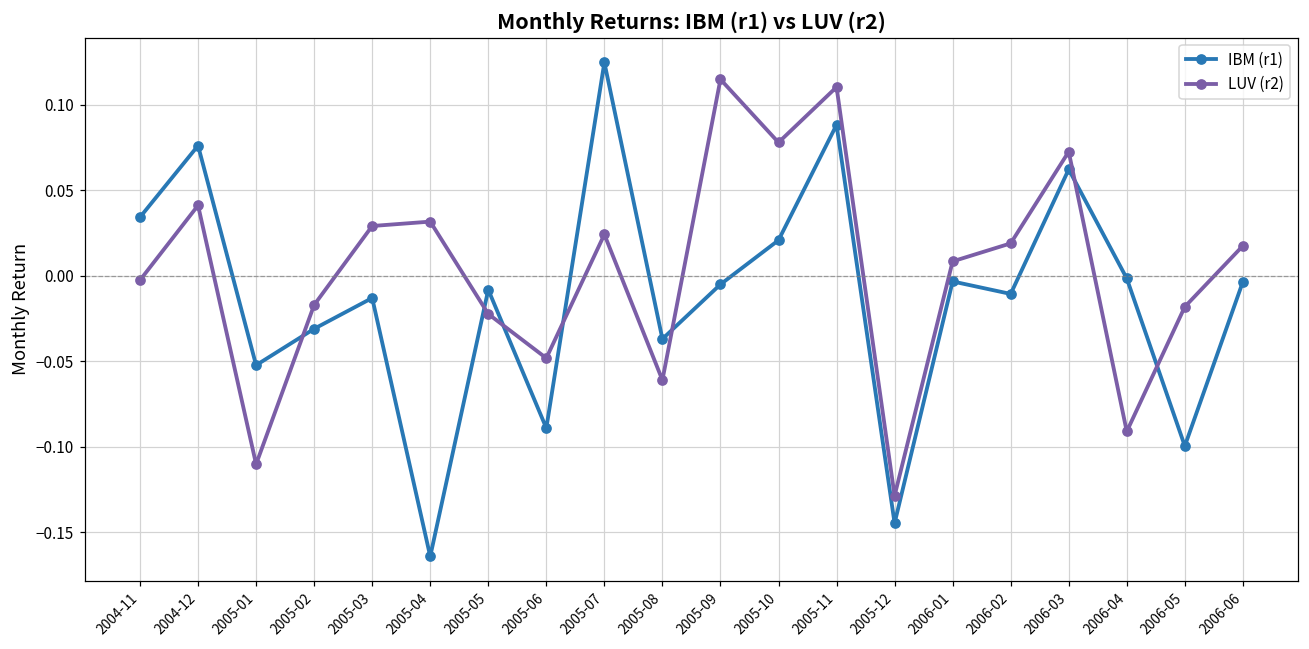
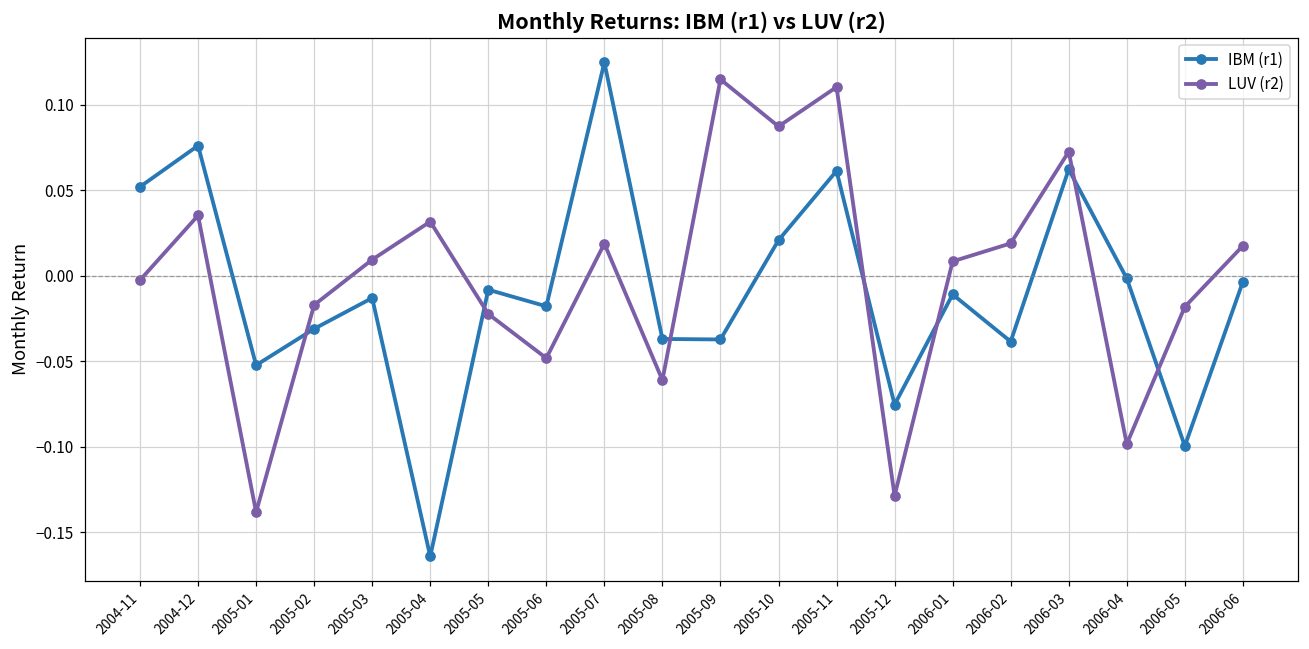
  {
    "IBM (r1)": {
-     "2004-11": 0.034,
+     "2004-11": 0.052,
      "2004-12": 0.076,
      "2005-01": -0.052,
      "2005-02": -0.031,
      "2005-03": -0.013,
      "2005-04": -0.164,
      "2005-05": -0.008,
-     "2005-06": -0.089,
+     "2005-06": -0.018,
      "2005-07": 0.125,
      "2005-08": -0.037,
-     "2005-09": -0.005,
+     "2005-09": -0.037,
      "2005-10": 0.021,
-     "2005-11": 0.088,
-     "2005-12": -0.145,
-     "2006-01": -0.003,
-     "2006-02": -0.011,
+     "2005-11": 0.061,
+     "2005-12": -0.075,
+     "2006-01": -0.011,
+     "2006-02": -0.038,
      "2006-03": 0.062,
      "2006-04": -0.002,
      "2006-05": -0.100,
      "2006-06": -0.004
    },
    "LUV (r2)": {
      "2004-11": -0.003,
-     "2004-12": 0.041,
-     "2005-01": -0.110,
+     "2004-12": 0.035,
+     "2005-01": -0.138,
      "2005-02": -0.017,
-     "2005-03": 0.029,
+     "2005-03": 0.009,
      "2005-04": 0.032,
      "2005-05": -0.022,
      "2005-06": -0.048,
-     "2005-07": 0.024,
+     "2005-07": 0.019,
      "2005-08": -0.061,
      "2005-09": 0.115,
-     "2005-10": 0.078,
+     "2005-10": 0.087,
      "2005-11": 0.110,
      "2005-12": -0.129,
      "2006-01": 0.008,
      "2006-02": 0.019,
      "2006-03": 0.073,
-     "2006-04": -0.091,
+     "2006-04": -0.098,
      "2006-05": -0.018,
      "2006-06": 0.018
    }
  }
